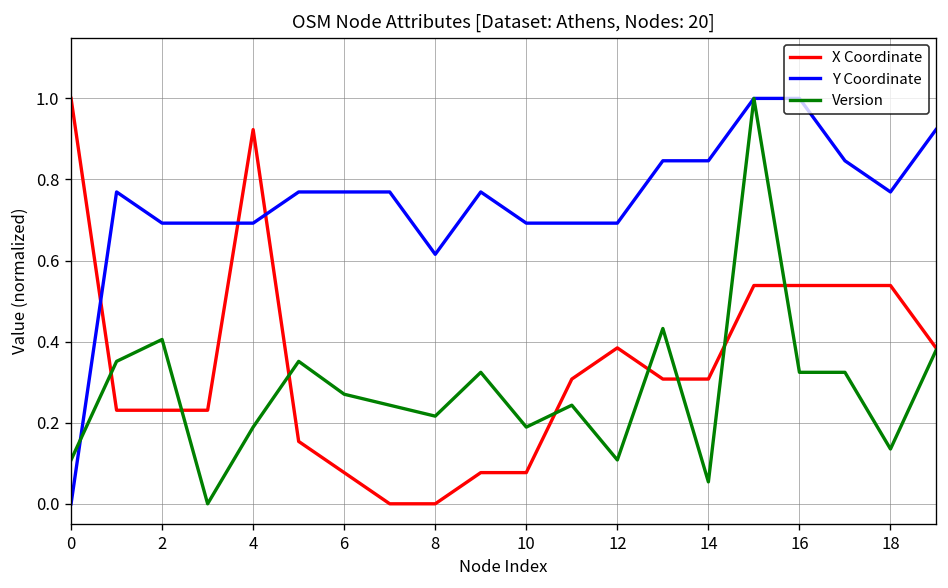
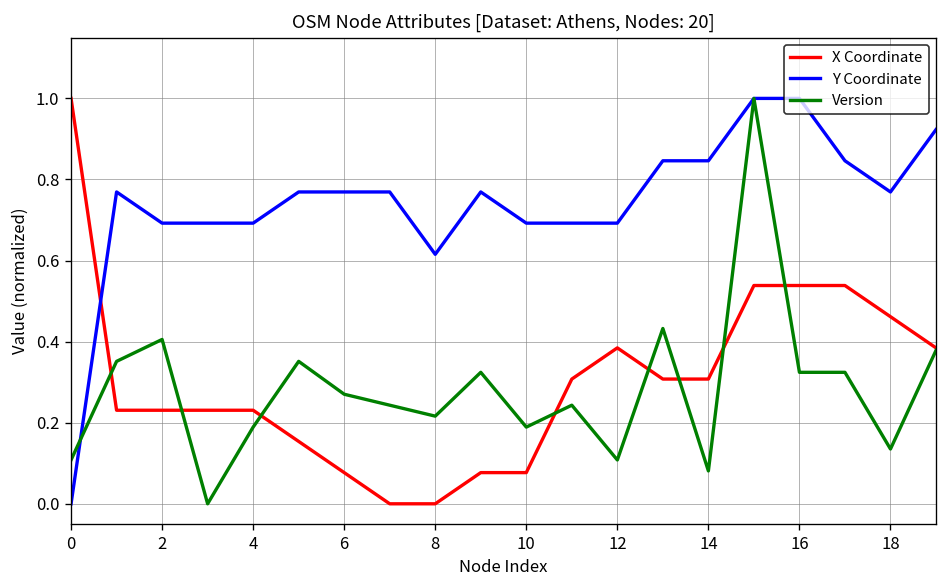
  {
    "X Coordinate": {
      "0": 1.00,
      "2": 0.23,
-     "4": 0.92,
+     "4": 0.23,
      "6": 0.08,
      "8": 0.00,
      "10": 0.08,
      "12": 0.38,
      "14": 0.31,
      "16": 0.54,
-     "18": 0.54
+     "18": 0.46
    },
    "Y Coordinate": {
      "0": 0.00,
      "2": 0.69,
      "4": 0.69,
      "6": 0.77,
      "8": 0.62,
      "10": 0.69,
      "12": 0.69,
      "14": 0.85,
      "18": 0.77
    },
    "Version": {
      "0": 0.11,
      "2": 0.41,
      "4": 0.19,
      "6": 0.27,
      "8": 0.22,
      "10": 0.19,
      "12": 0.11,
-     "14": 0.05,
+     "14": 0.08,
      "16": 0.32,
      "18": 0.14
    }
  }
